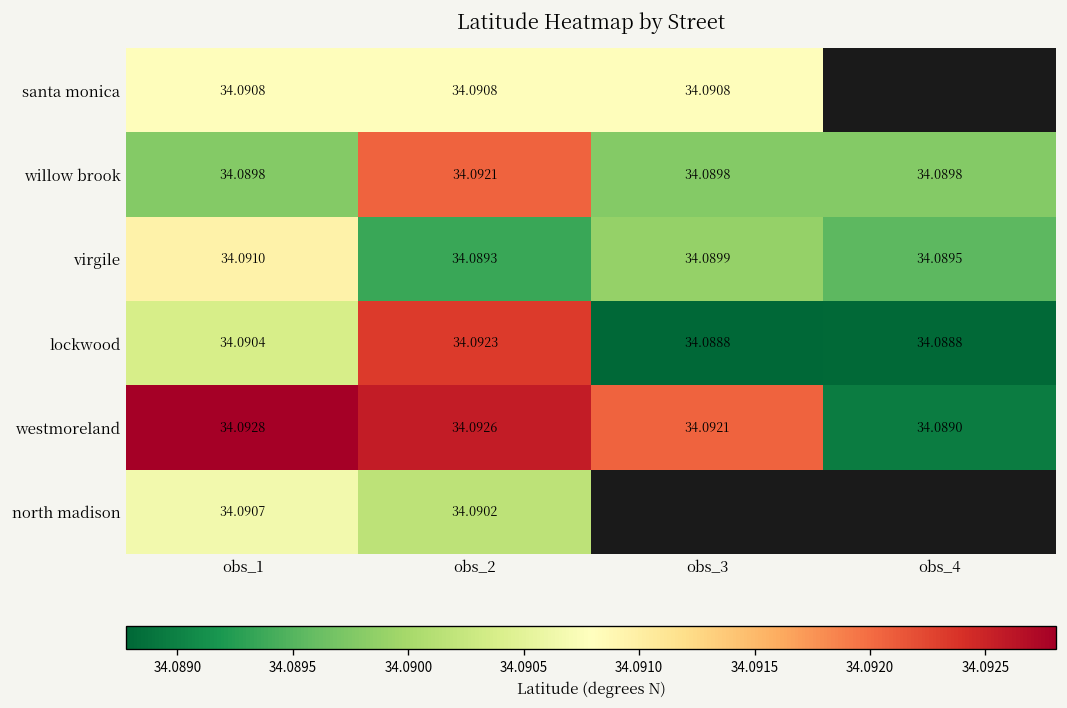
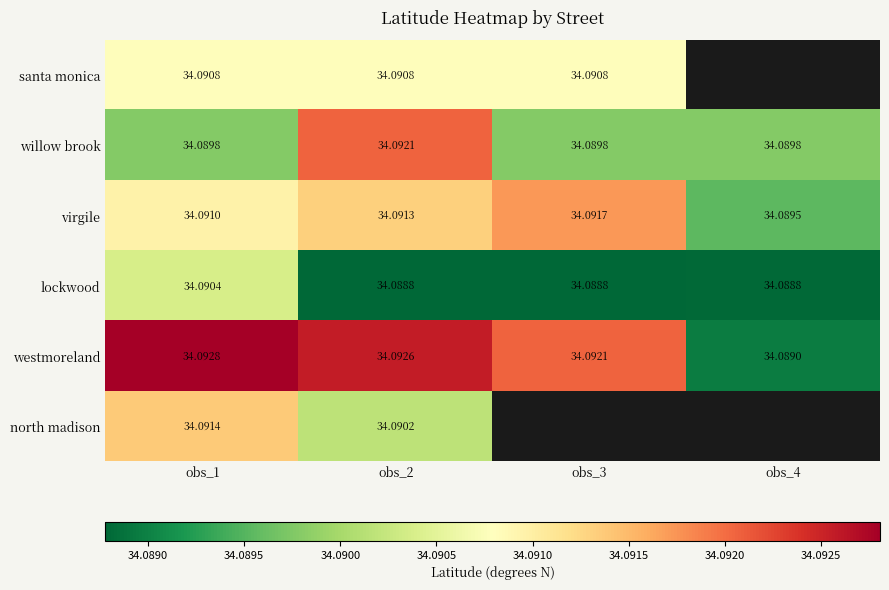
  {
    "santa monica": {
      "obs_1": 34.0908,
      "obs_2": 34.0908,
      "obs_3": 34.0908
    },
    "willow brook": {
      "obs_1": 34.0898,
      "obs_2": 34.0921,
      "obs_3": 34.0898,
      "obs_4": 34.0898
    },
    "virgile": {
      "obs_1": 34.0910,
-     "obs_2": 34.0893,
-     "obs_3": 34.0899,
+     "obs_2": 34.0913,
+     "obs_3": 34.0917,
      "obs_4": 34.0895
    },
    "lockwood": {
      "obs_1": 34.0904,
-     "obs_2": 34.0923,
+     "obs_2": 34.0888,
      "obs_3": 34.0888,
      "obs_4": 34.0888
    },
    "westmoreland": {
      "obs_1": 34.0928,
      "obs_2": 34.0926,
      "obs_3": 34.0921,
      "obs_4": 34.0890
    },
    "north madison": {
-     "obs_1": 34.0907,
+     "obs_1": 34.0914,
      "obs_2": 34.0902
    }
  }
